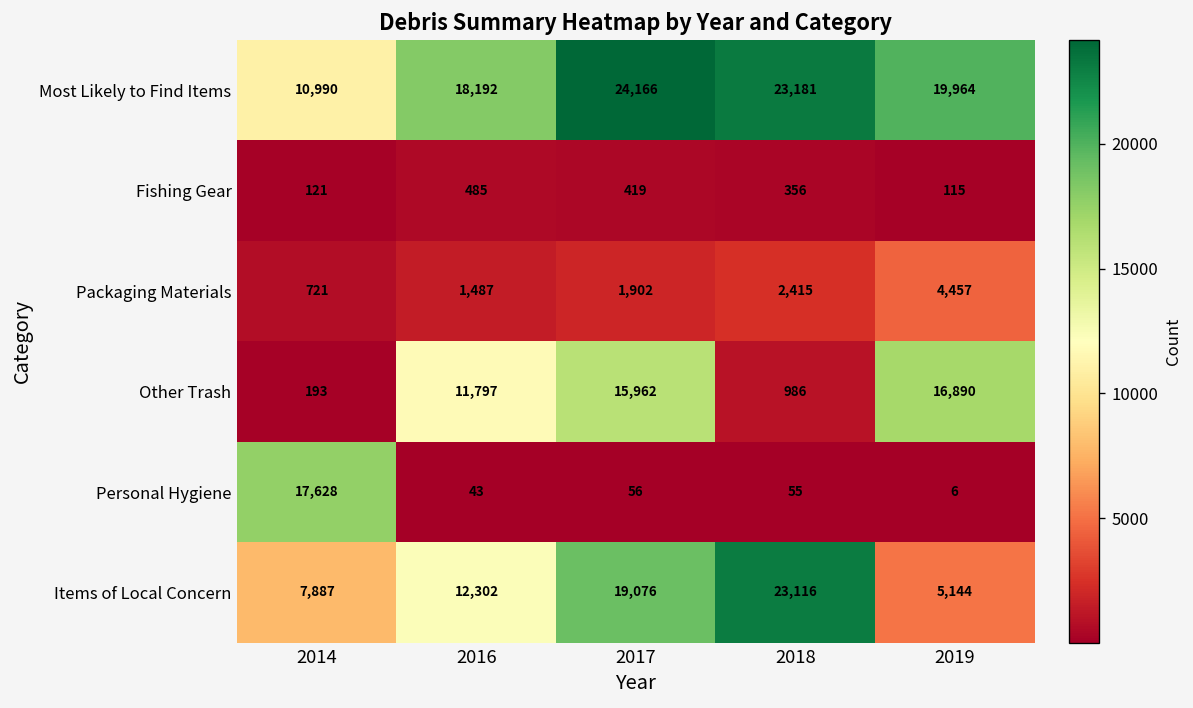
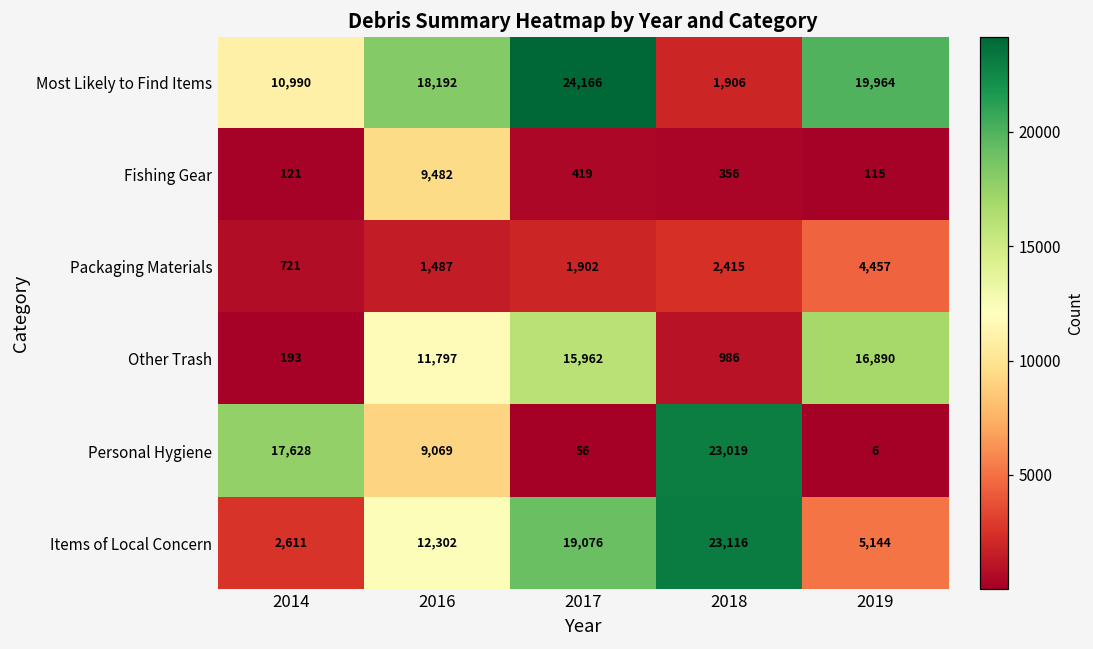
  {
    "Most Likely to Find Items": {
      "2014": "10,990",
      "2016": "18,192",
      "2017": "24,166",
-     "2018": "23,181",
+     "2018": "1,906",
      "2019": "19,964"
    },
    "Fishing Gear": {
      "2014": "121",
-     "2016": "485",
+     "2016": "9,482",
      "2017": "419",
      "2018": "356",
      "2019": "115"
    },
    "Packaging Materials": {
      "2014": "721",
      "2016": "1,487",
      "2017": "1,902",
      "2018": "2,415",
      "2019": "4,457"
    },
    "Other Trash": {
      "2014": "193",
      "2016": "11,797",
      "2017": "15,962",
      "2018": "986",
      "2019": "16,890"
    },
    "Personal Hygiene": {
      "2014": "17,628",
-     "2016": "43",
+     "2016": "9,069",
      "2017": "56",
-     "2018": "55",
+     "2018": "23,019",
      "2019": "6"
    },
    "Items of Local Concern": {
-     "2014": "7,887",
+     "2014": "2,611",
      "2016": "12,302",
      "2017": "19,076",
      "2018": "23,116",
      "2019": "5,144"
    }
  }
